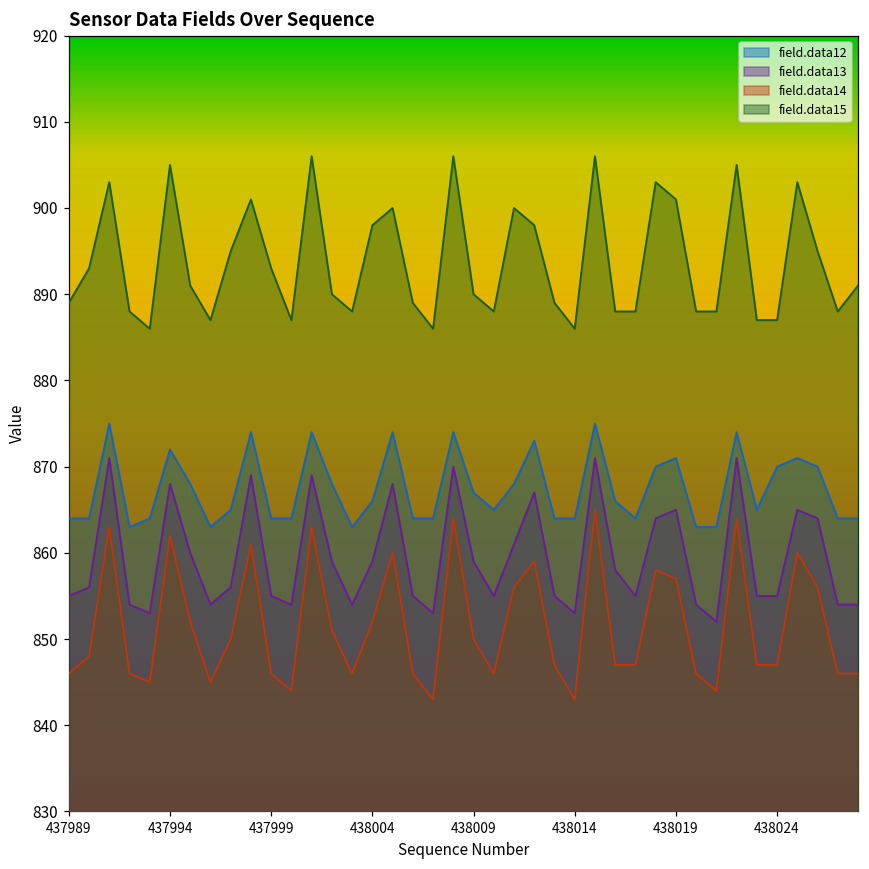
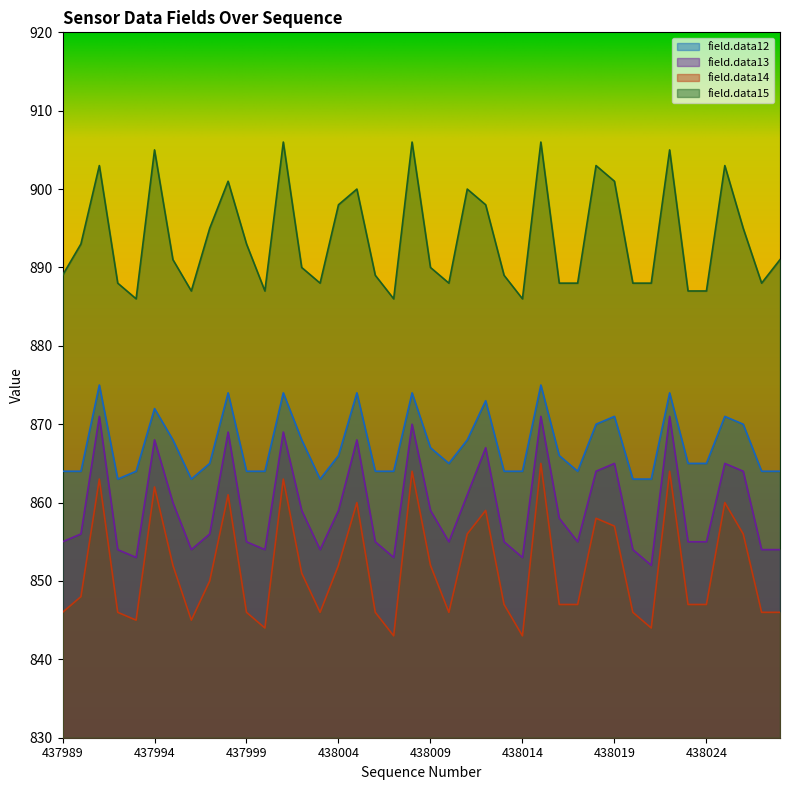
  {
    "field.data12": {
      "437989": 864,
      "437994": 872,
      "437999": 864,
      "438004": 866,
      "438009": 867,
      "438014": 864,
      "438019": 871,
-     "438024": 870
+     "438024": 865
    },
    "field.data13": {
      "437989": 855,
      "437994": 868,
      "437999": 855,
      "438004": 859,
      "438009": 859,
      "438014": 853,
      "438019": 865,
      "438024": 855
    },
    "field.data14": {
      "437989": 846,
      "437994": 862,
      "437999": 846,
      "438004": 852,
-     "438009": 850,
+     "438009": 852,
      "438014": 843,
      "438019": 857,
      "438024": 847
    },
    "field.data15": {
      "437989": 889,
      "437994": 905,
      "437999": 893,
      "438004": 898,
      "438009": 890,
      "438014": 886,
      "438019": 901,
      "438024": 887
    }
  }
